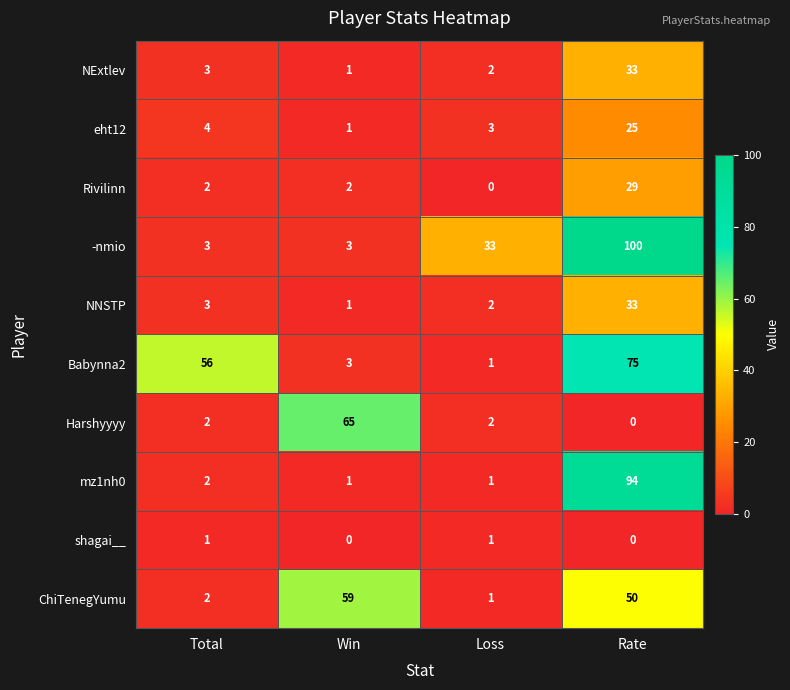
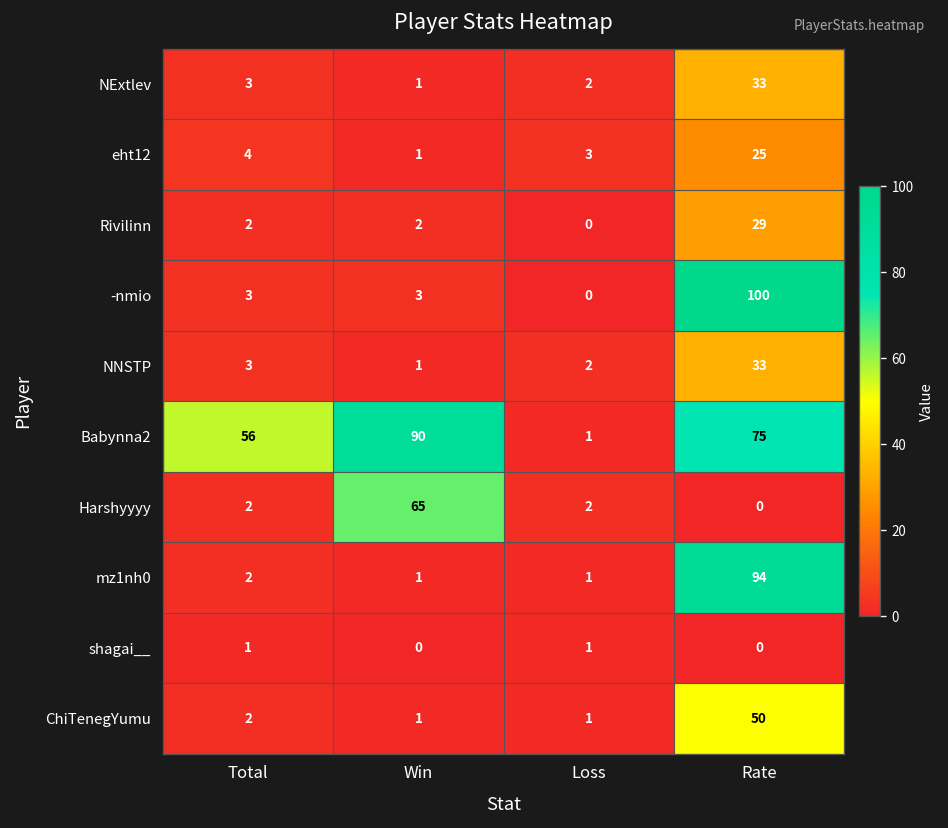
  {
    "NExtlev": {
      "Total": 3,
      "Win": 1,
      "Loss": 2,
      "Rate": 33
    },
    "eht12": {
      "Total": 4,
      "Win": 1,
      "Loss": 3,
      "Rate": 25
    },
    "Rivilinn": {
      "Total": 2,
      "Win": 2,
      "Loss": 0,
      "Rate": 29
    },
    "-nmio": {
      "Total": 3,
      "Win": 3,
-     "Loss": 33,
+     "Loss": 0,
      "Rate": 100
    },
    "NNSTP": {
      "Total": 3,
      "Win": 1,
      "Loss": 2,
      "Rate": 33
    },
    "Babynna2": {
      "Total": 56,
-     "Win": 3,
+     "Win": 90,
      "Loss": 1,
      "Rate": 75
    },
    "Harshyyyy": {
      "Total": 2,
      "Win": 65,
      "Loss": 2,
      "Rate": 0
    },
    "mz1nh0": {
      "Total": 2,
      "Win": 1,
      "Loss": 1,
      "Rate": 94
    },
    "shagai__": {
      "Total": 1,
      "Win": 0,
      "Loss": 1,
      "Rate": 0
    },
    "ChiTenegYumu": {
      "Total": 2,
-     "Win": 59,
+     "Win": 1,
      "Loss": 1,
      "Rate": 50
    }
  }
